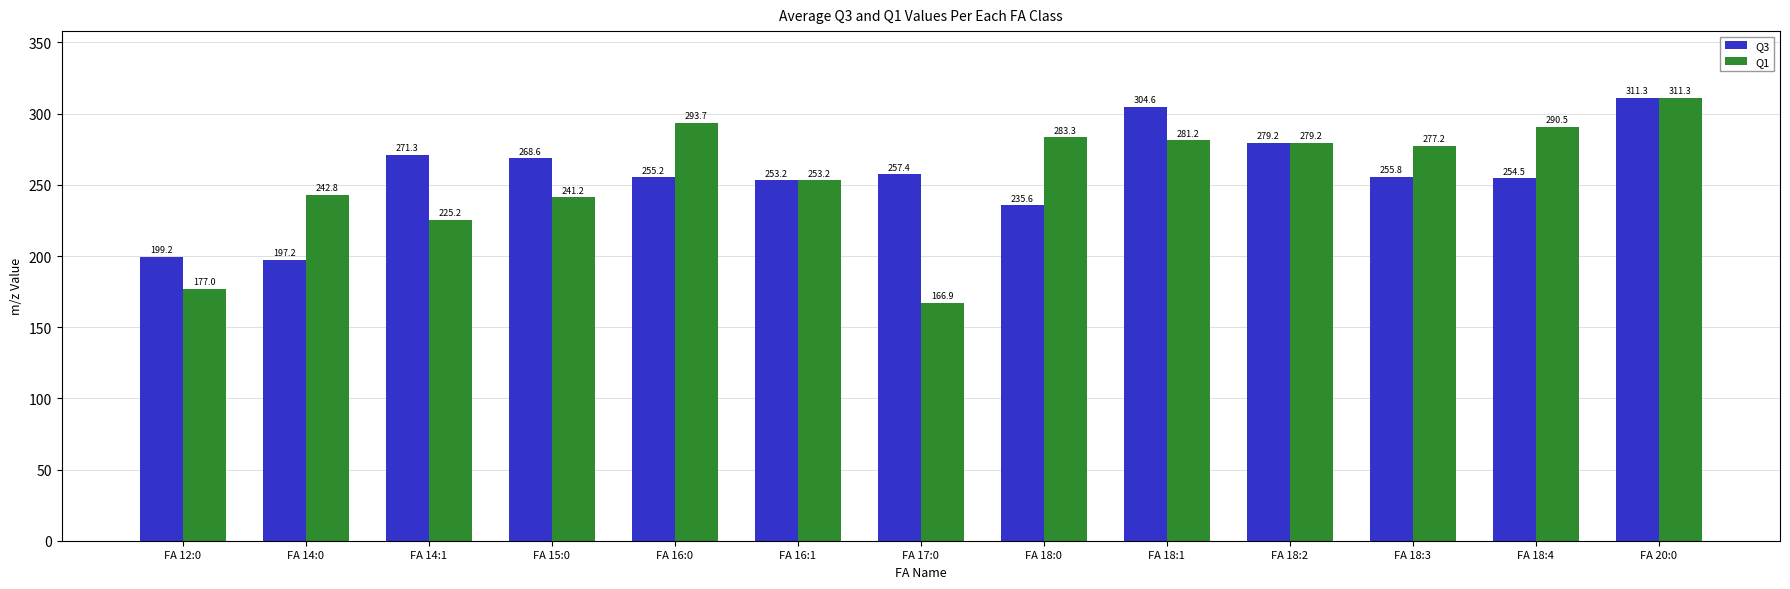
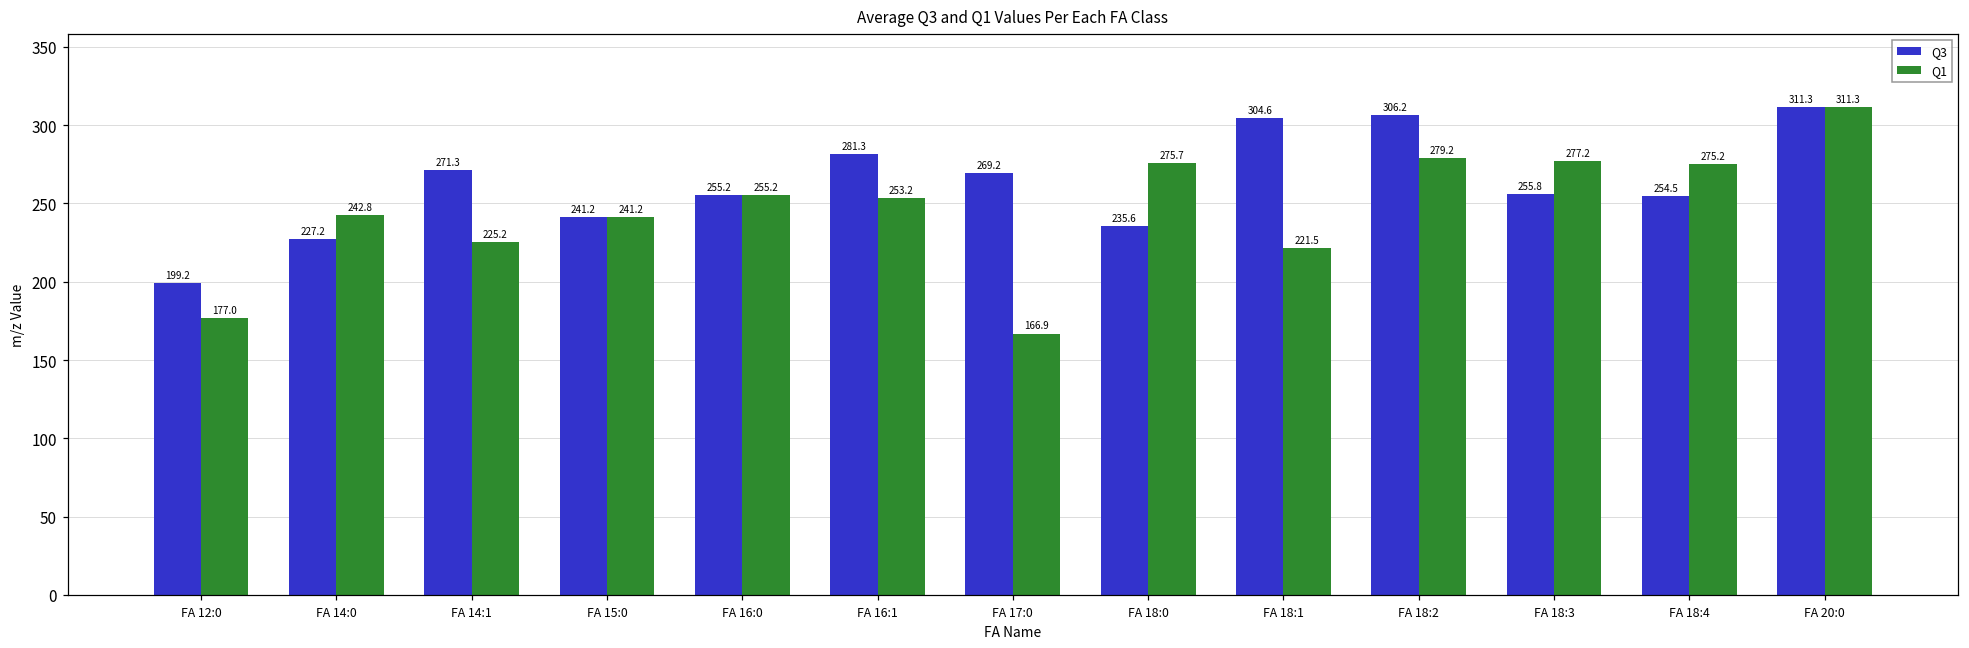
  {
    "Q3": {
      "FA 12:0": 199.2,
-     "FA 14:0": 197.2,
+     "FA 14:0": 227.2,
      "FA 14:1": 271.3,
-     "FA 15:0": 268.6,
+     "FA 15:0": 241.2,
      "FA 16:0": 255.2,
-     "FA 16:1": 253.2,
-     "FA 17:0": 257.4,
+     "FA 16:1": 281.3,
+     "FA 17:0": 269.2,
      "FA 18:0": 235.6,
      "FA 18:1": 304.6,
-     "FA 18:2": 279.2,
+     "FA 18:2": 306.2,
      "FA 18:3": 255.8,
      "FA 18:4": 254.5,
      "FA 20:0": 311.3
    },
    "Q1": {
      "FA 12:0": 177.0,
      "FA 14:0": 242.8,
      "FA 14:1": 225.2,
      "FA 15:0": 241.2,
-     "FA 16:0": 293.7,
+     "FA 16:0": 255.2,
      "FA 16:1": 253.2,
      "FA 17:0": 166.9,
-     "FA 18:0": 283.3,
-     "FA 18:1": 281.2,
+     "FA 18:0": 275.7,
+     "FA 18:1": 221.5,
      "FA 18:2": 279.2,
      "FA 18:3": 277.2,
-     "FA 18:4": 290.5,
+     "FA 18:4": 275.2,
      "FA 20:0": 311.3
    }
  }
